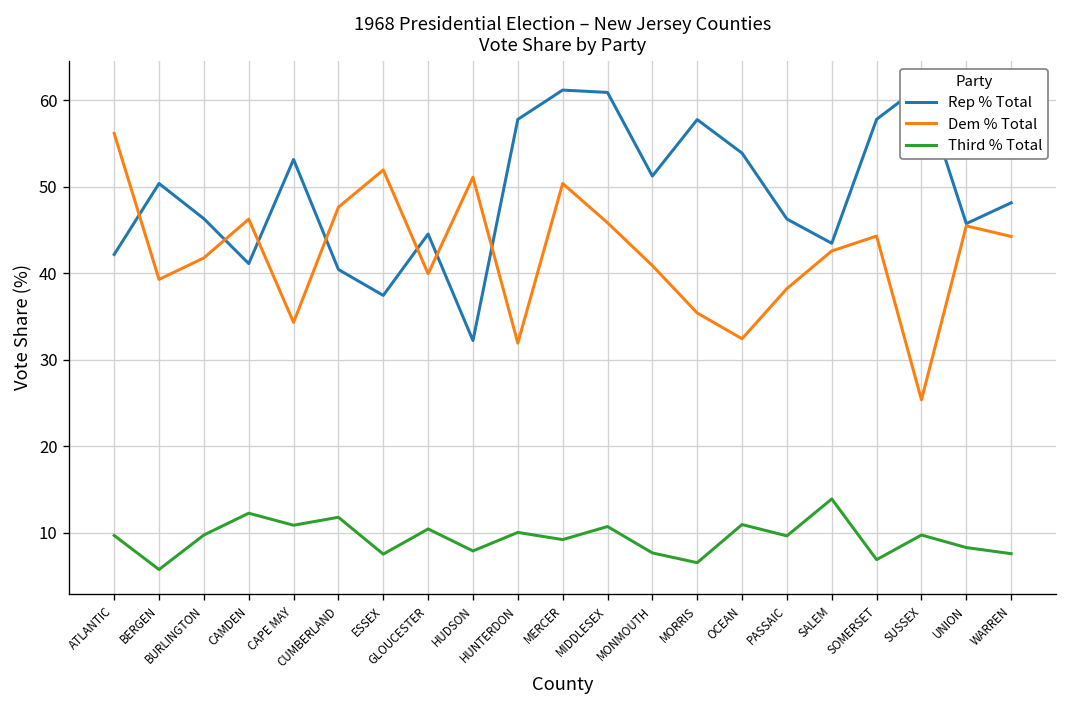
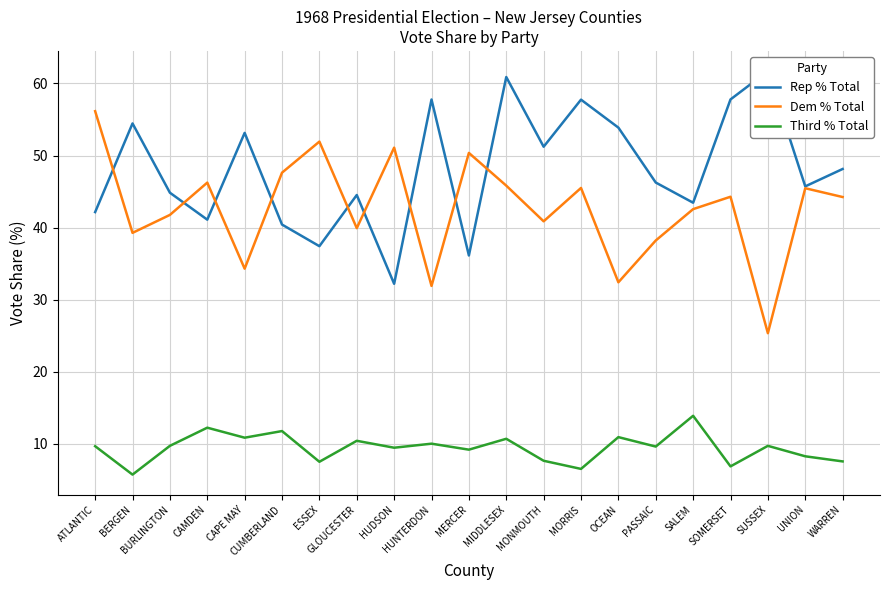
  {
    "Rep % Total": {
      "ATLANTIC": 42,
-     "BERGEN": 50,
-     "BURLINGTON": 46,
+     "BERGEN": 54,
+     "BURLINGTON": 45,
      "CAMDEN": 41,
      "CAPE MAY": 53,
      "CUMBERLAND": 40,
      "ESSEX": 37,
      "GLOUCESTER": 45,
      "HUDSON": 32,
      "HUNTERDON": 58,
-     "MERCER": 61,
+     "MERCER": 36,
      "MIDDLESEX": 61,
      "MONMOUTH": 51,
      "MORRIS": 58,
      "OCEAN": 54,
      "PASSAIC": 46,
      "SALEM": 43,
      "SOMERSET": 58,
      "WARREN": 48
    },
    "Dem % Total": {
      "ATLANTIC": 56,
      "BERGEN": 39,
      "BURLINGTON": 42,
      "CAMDEN": 46,
      "CAPE MAY": 34,
      "CUMBERLAND": 48,
      "ESSEX": 52,
      "GLOUCESTER": 40,
      "HUDSON": 51,
      "HUNTERDON": 32,
      "MERCER": 50,
      "MIDDLESEX": 46,
      "MONMOUTH": 41,
-     "MORRIS": 35,
+     "MORRIS": 46,
      "OCEAN": 32,
      "PASSAIC": 38,
      "SALEM": 43,
      "SOMERSET": 44,
      "SUSSEX": 25,
      "WARREN": 44
    },
    "Third % Total": {
      "ATLANTIC": 10,
      "BERGEN": 6,
      "BURLINGTON": 10,
      "CAMDEN": 12,
      "CAPE MAY": 11,
      "CUMBERLAND": 12,
      "ESSEX": 8,
      "GLOUCESTER": 10,
-     "HUDSON": 8,
+     "HUDSON": 9,
      "HUNTERDON": 10,
      "MERCER": 9,
      "MIDDLESEX": 11,
      "MONMOUTH": 8,
      "MORRIS": 7,
      "OCEAN": 11,
      "PASSAIC": 10,
      "SALEM": 14,
      "SOMERSET": 7,
      "SUSSEX": 10,
      "UNION": 8,
      "WARREN": 8
    }
  }
